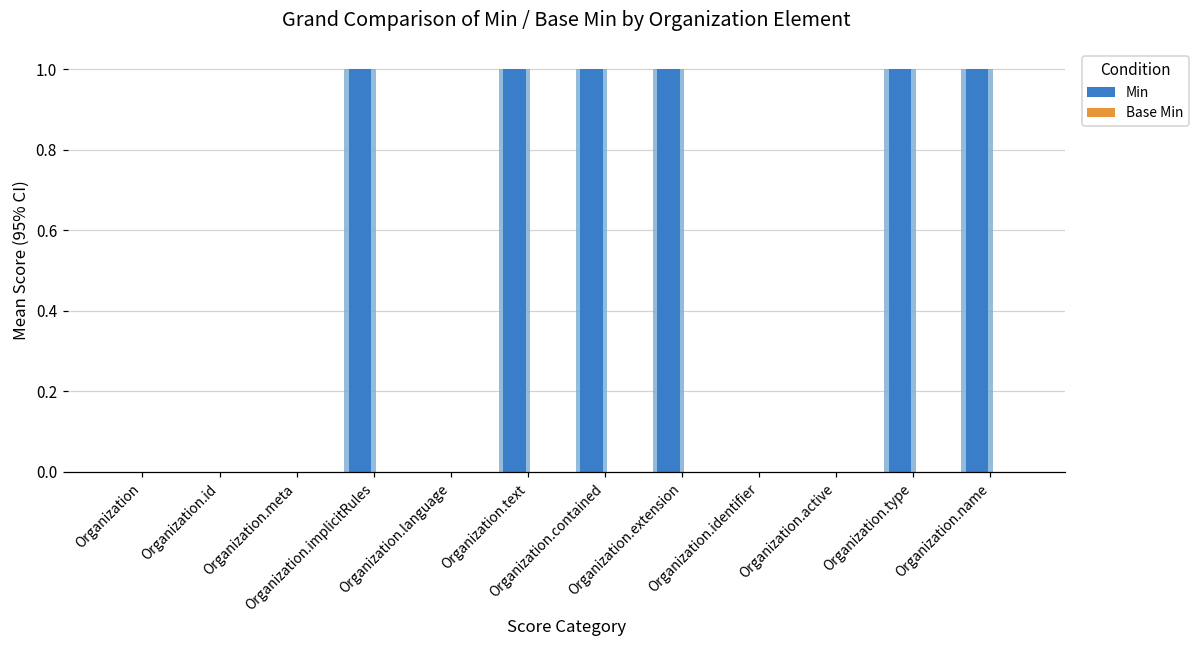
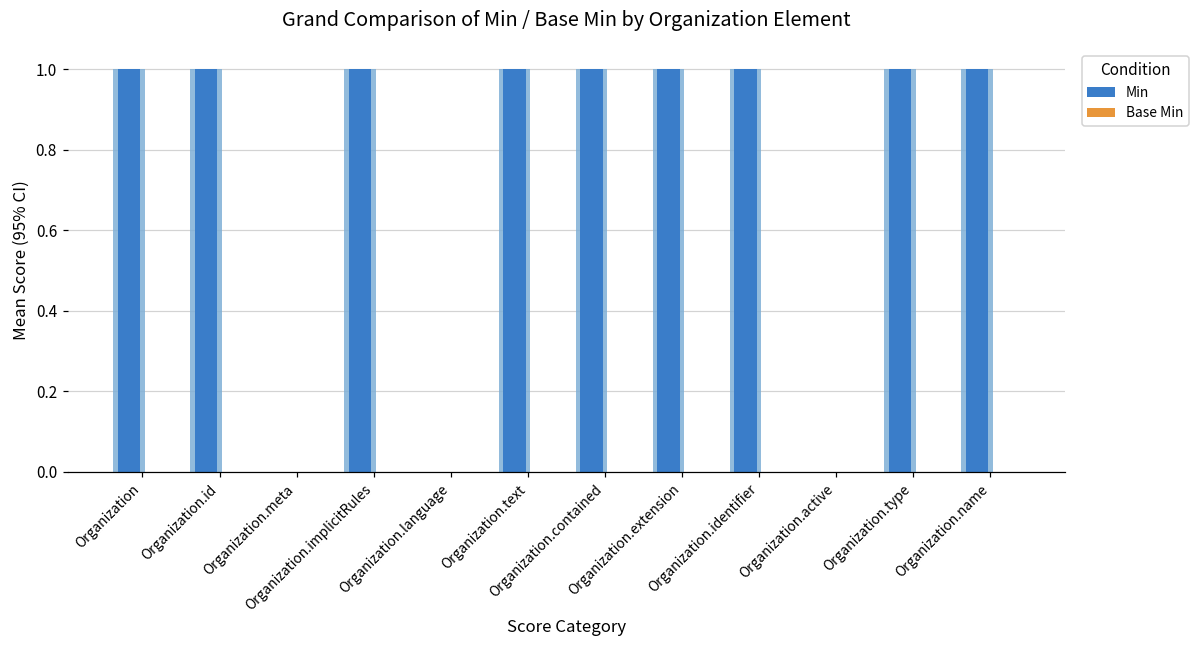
  {
    "Min": {
-     "Organization": 0,
-     "Organization.id": 0,
+     "Organization": 1,
+     "Organization.id": 1,
      "Organization.meta": 0,
      "Organization.implicitRules": 1,
      "Organization.language": 0,
      "Organization.text": 1,
      "Organization.contained": 1,
      "Organization.extension": 1,
-     "Organization.identifier": 0,
+     "Organization.identifier": 1,
      "Organization.active": 0,
      "Organization.type": 1,
      "Organization.name": 1
    },
    "Base Min": {
      "Organization": 0,
      "Organization.id": 0,
      "Organization.meta": 0,
      "Organization.implicitRules": 0,
      "Organization.language": 0,
      "Organization.text": 0,
      "Organization.contained": 0,
      "Organization.extension": 0,
      "Organization.identifier": 0,
      "Organization.active": 0,
      "Organization.type": 0,
      "Organization.name": 0
    }
  }
